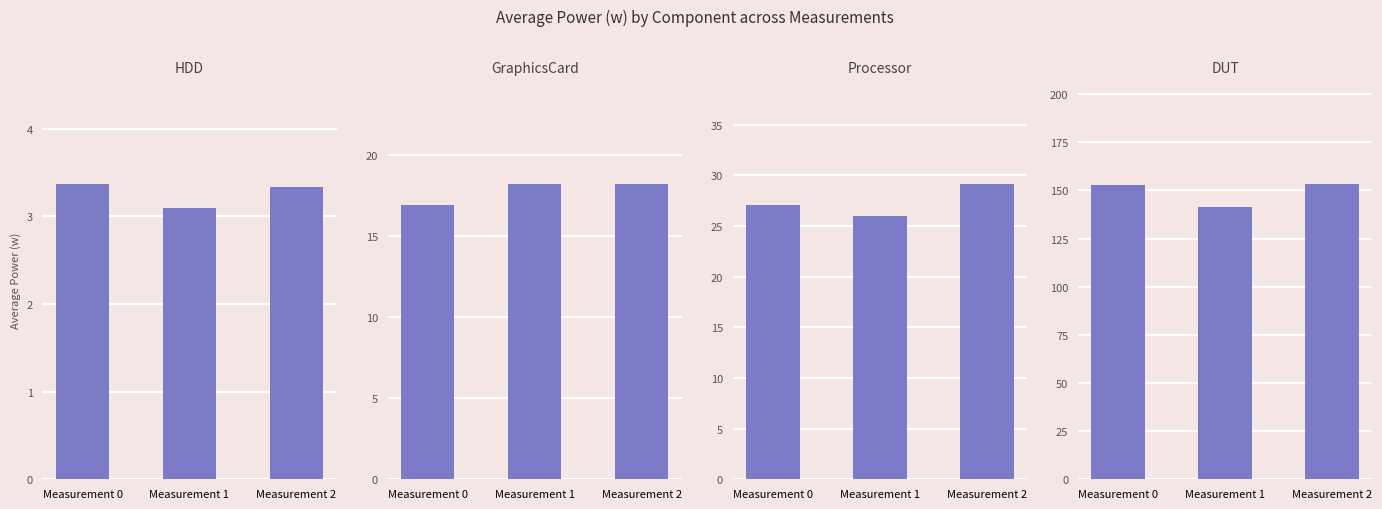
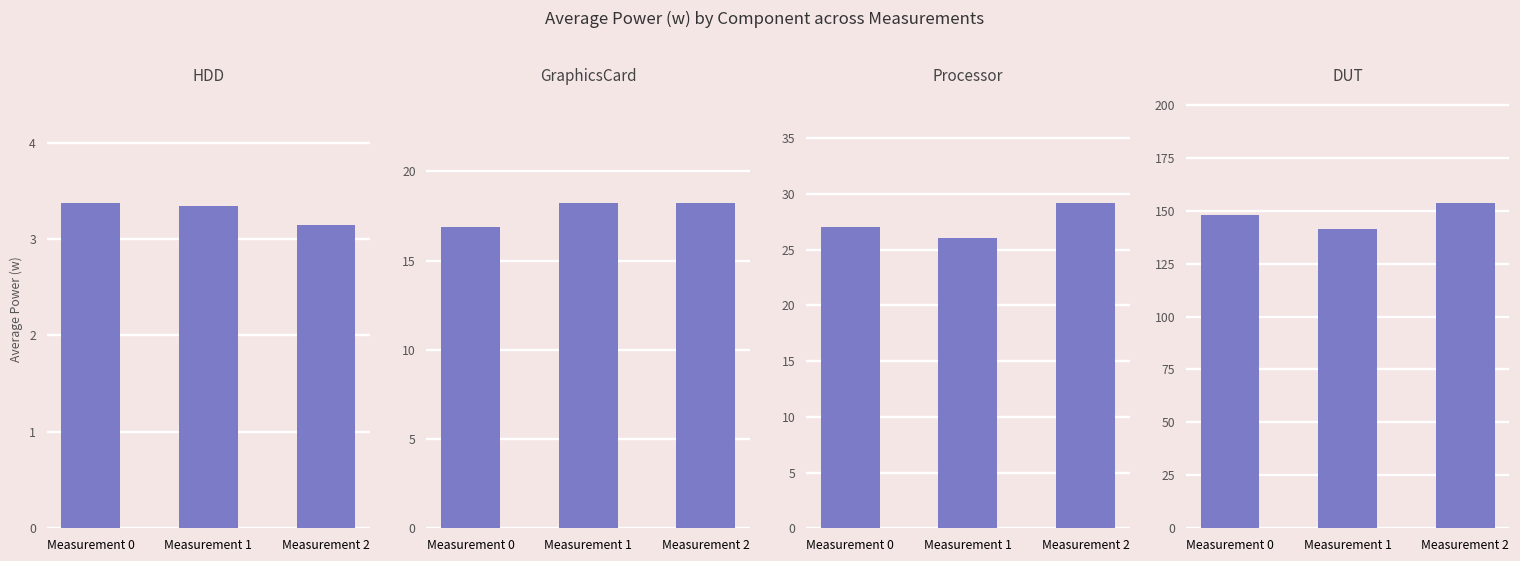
  {
    "HDD": {
      "Measurement 0": 3.4,
-     "Measurement 1": 3.1,
-     "Measurement 2": 3.3
+     "Measurement 1": 3.3,
+     "Measurement 2": 3.2
    },
    "GraphicsCard": {
      "Measurement 0": 16.9,
      "Measurement 1": 18.2,
      "Measurement 2": 18.2
    },
    "Processor": {
      "Measurement 0": 27.0,
      "Measurement 1": 26.0,
      "Measurement 2": 29.2
    },
    "DUT": {
-     "Measurement 0": 153,
+     "Measurement 0": 148,
      "Measurement 1": 141,
      "Measurement 2": 153
    }
  }
